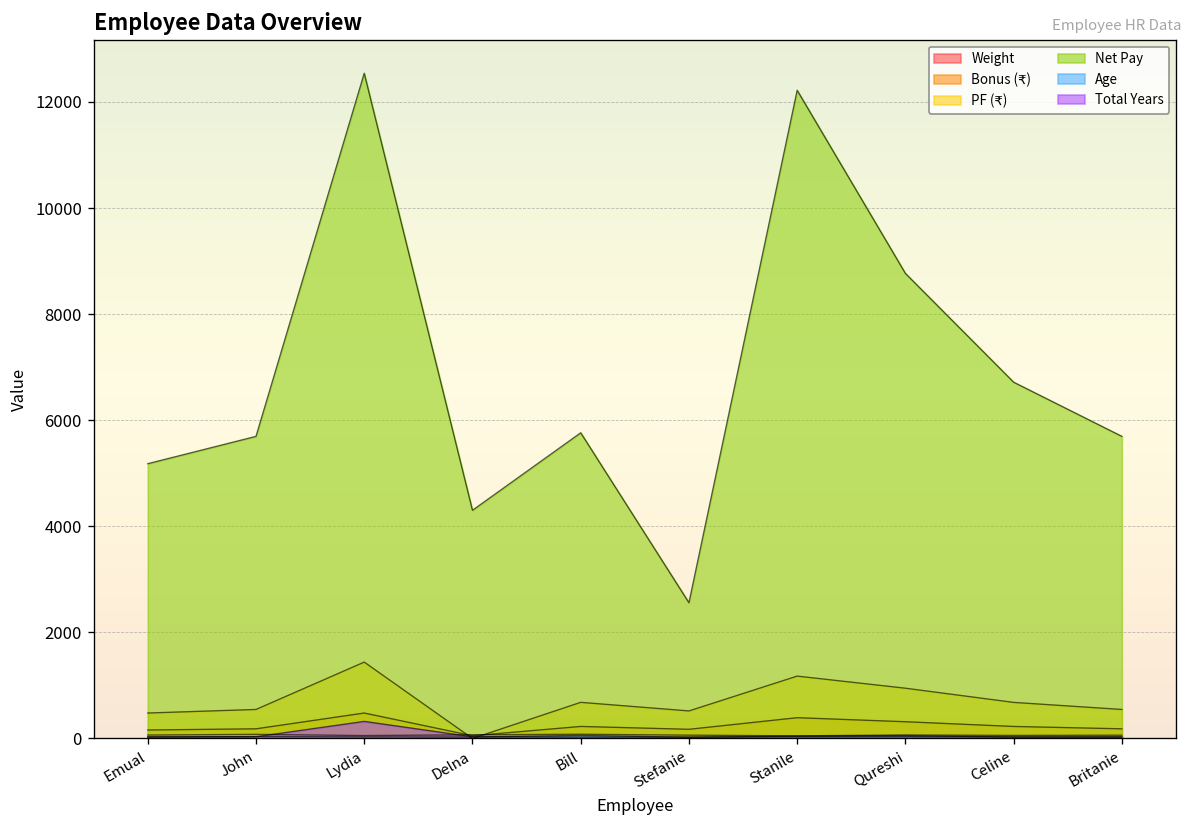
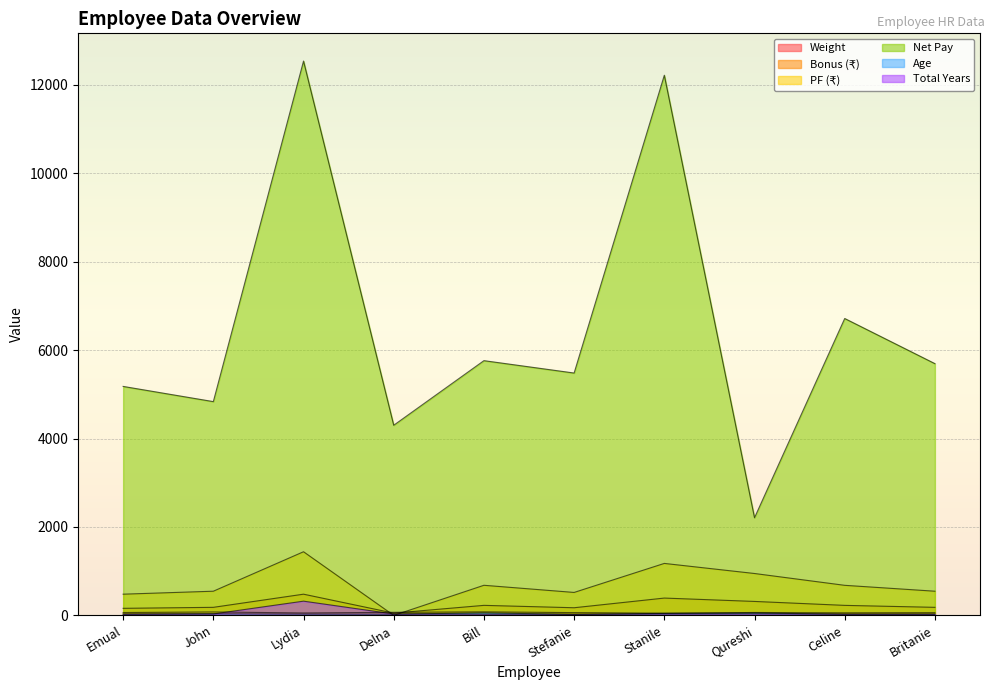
  {
    "Net Pay": {
      "Emual": 5200,
-     "John": 5700,
+     "John": 4800,
      "Lydia": 12500,
      "Delna": 4300,
      "Bill": 5800,
-     "Stefanie": 2600,
+     "Stefanie": 5500,
      "Stanile": 12200,
-     "Qureshi": 8800,
+     "Qureshi": 2200,
      "Celine": 6700,
      "Britanie": 5700
    },
    "Total Years": {
      "Lydia": 300
    }
  }
